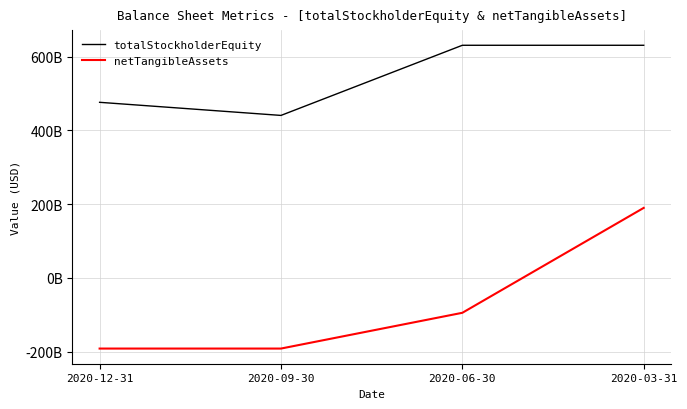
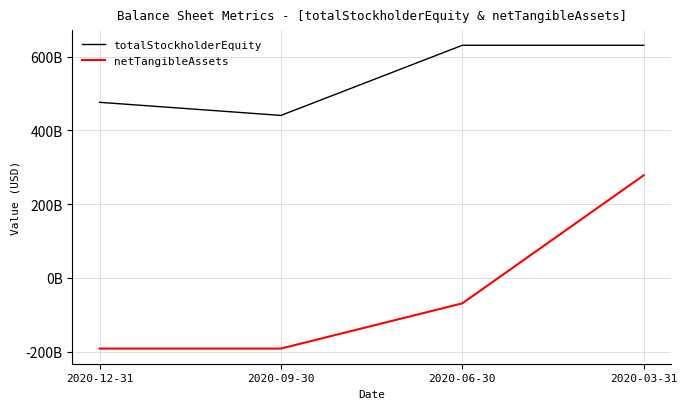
  {
    "totalStockholderEquity": {
      "2020-12-31": 480000000000,
      "2020-09-30": 440000000000,
      "2020-06-30": 630000000000,
      "2020-03-31": 630000000000
    },
    "netTangibleAssets": {
      "2020-12-31": -190000000000,
      "2020-09-30": -190000000000,
-     "2020-06-30": -90000000000,
-     "2020-03-31": 190000000000
+     "2020-06-30": -70000000000,
+     "2020-03-31": 280000000000
    }
  }
